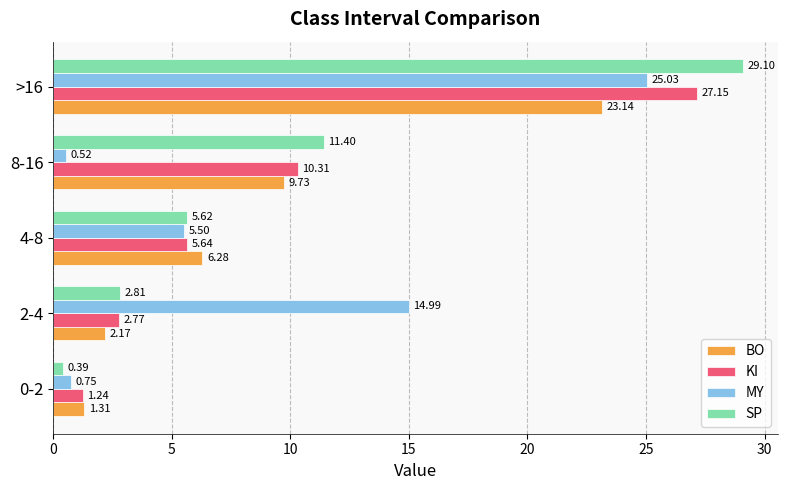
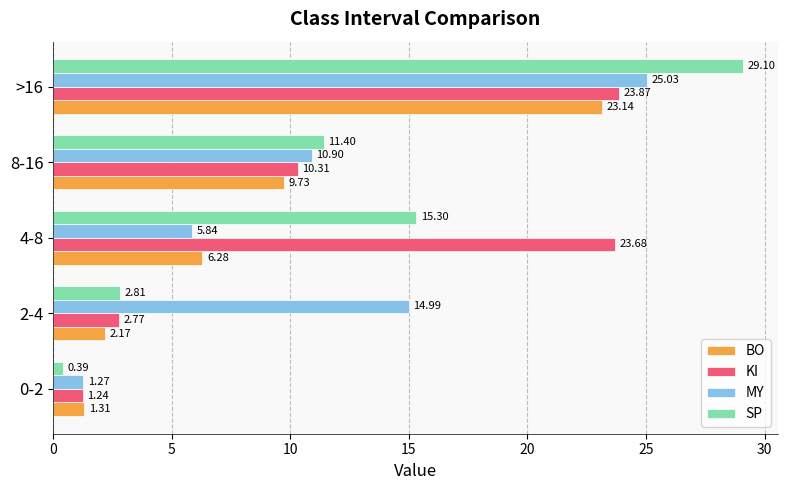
  {
    "BO": {
      ">16": 23.14,
      "8-16": 9.73,
      "4-8": 6.28,
      "2-4": 2.17,
      "0-2": 1.31
    },
    "KI": {
-     ">16": 27.15,
+     ">16": 23.87,
      "8-16": 10.31,
-     "4-8": 5.64,
+     "4-8": 23.68,
      "2-4": 2.77,
      "0-2": 1.24
    },
    "MY": {
      ">16": 25.03,
-     "8-16": 0.52,
-     "4-8": 5.50,
+     "8-16": 10.90,
+     "4-8": 5.84,
      "2-4": 14.99,
-     "0-2": 0.75
+     "0-2": 1.27
    },
    "SP": {
      ">16": 29.10,
      "8-16": 11.40,
-     "4-8": 5.62,
+     "4-8": 15.30,
      "2-4": 2.81,
      "0-2": 0.39
    }
  }
